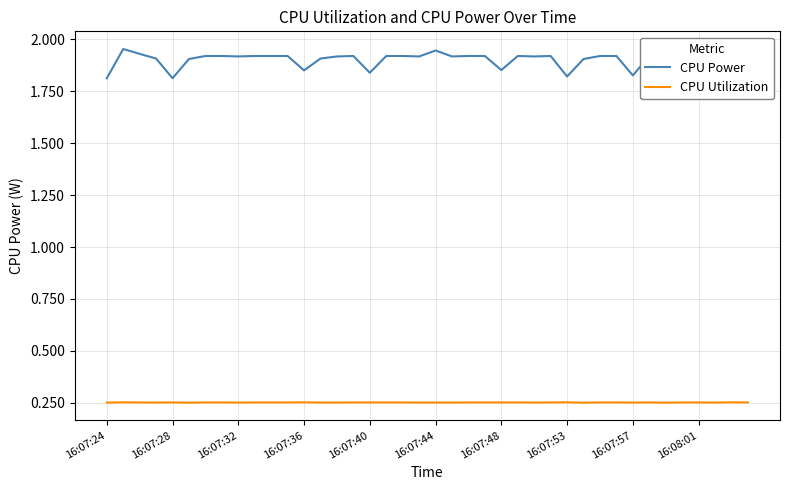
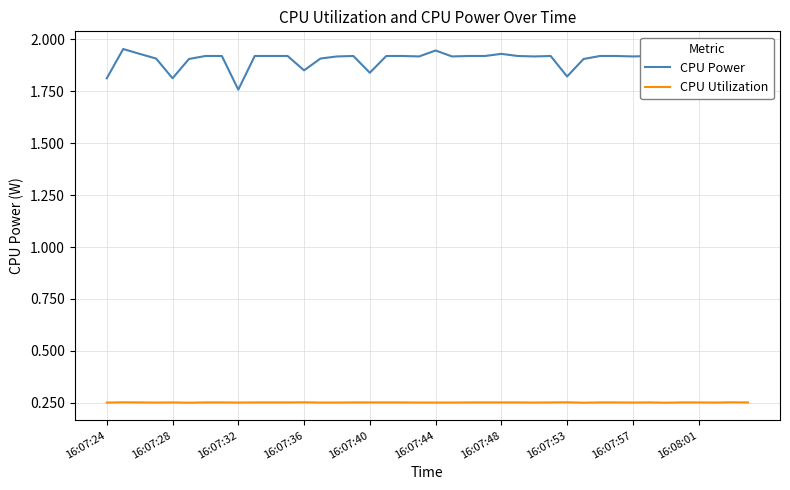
  {
    "CPU Power": {
      "16:07:24": 1.81,
      "16:07:28": 1.81,
-     "16:07:32": 1.92,
+     "16:07:32": 1.76,
      "16:07:36": 1.85,
      "16:07:40": 1.84,
      "16:07:44": 1.95,
-     "16:07:48": 1.85,
+     "16:07:48": 1.93,
      "16:07:53": 1.82,
-     "16:07:57": 1.83
+     "16:07:57": 1.92
    },
    "CPU Utilization": {
      "16:07:24": 0.25,
      "16:07:28": 0.25,
      "16:07:32": 0.25,
      "16:07:36": 0.25,
      "16:07:40": 0.25,
      "16:07:44": 0.25,
      "16:07:48": 0.25,
      "16:07:53": 0.25,
      "16:07:57": 0.25,
      "16:08:01": 0.25
    }
  }
